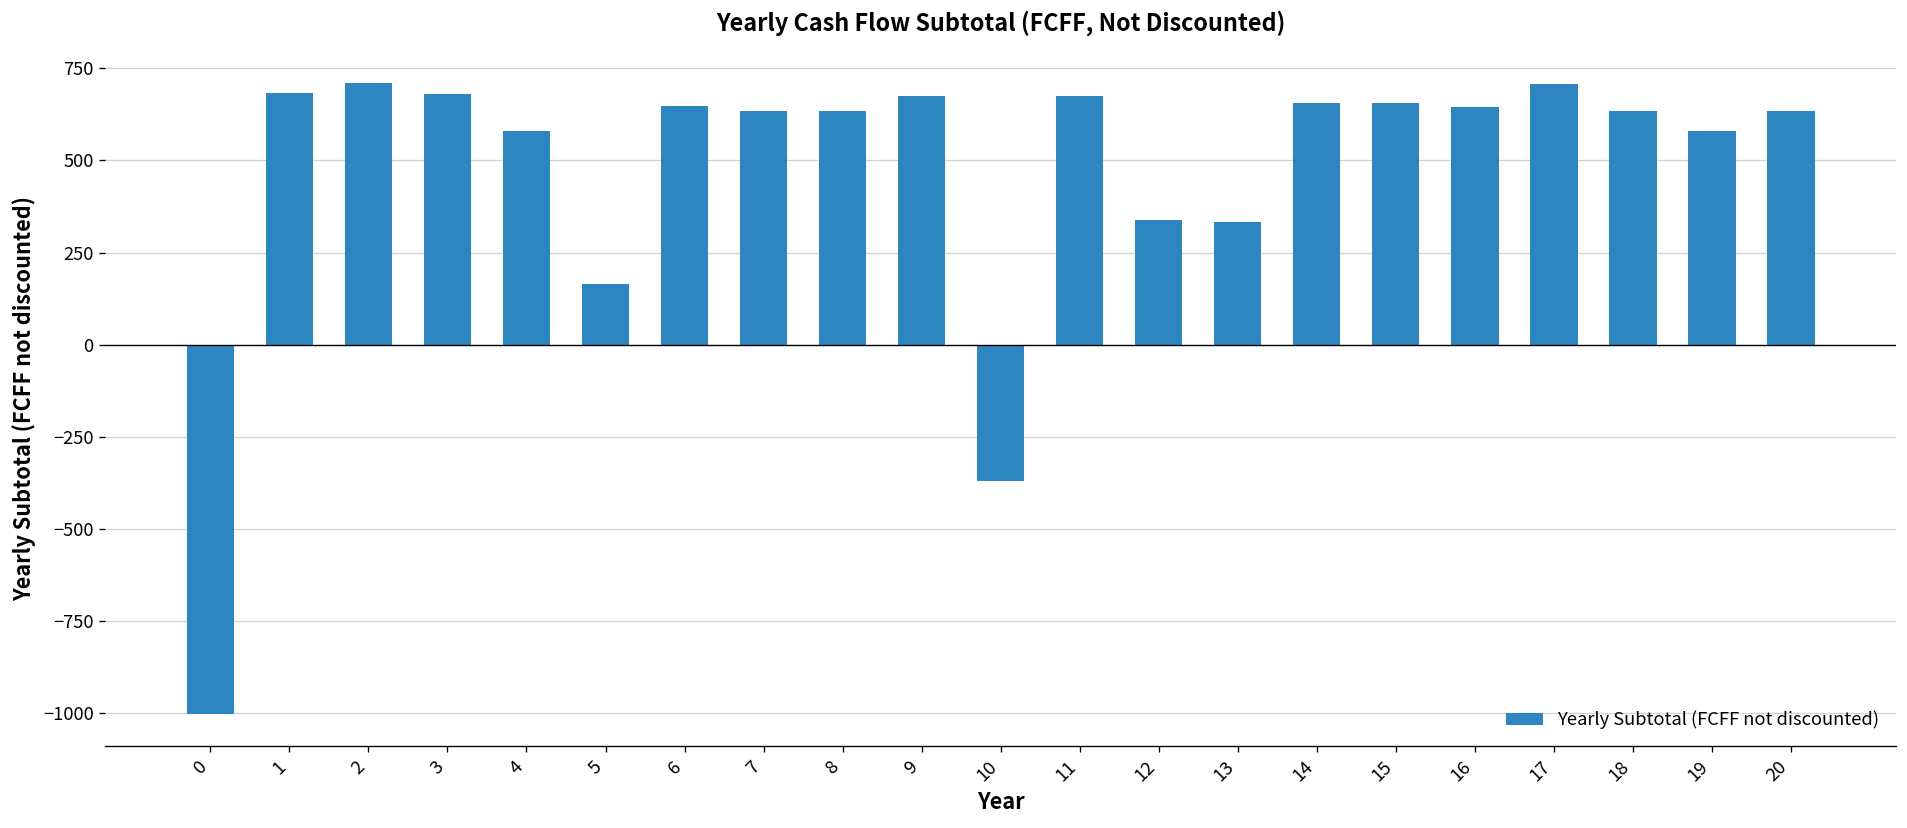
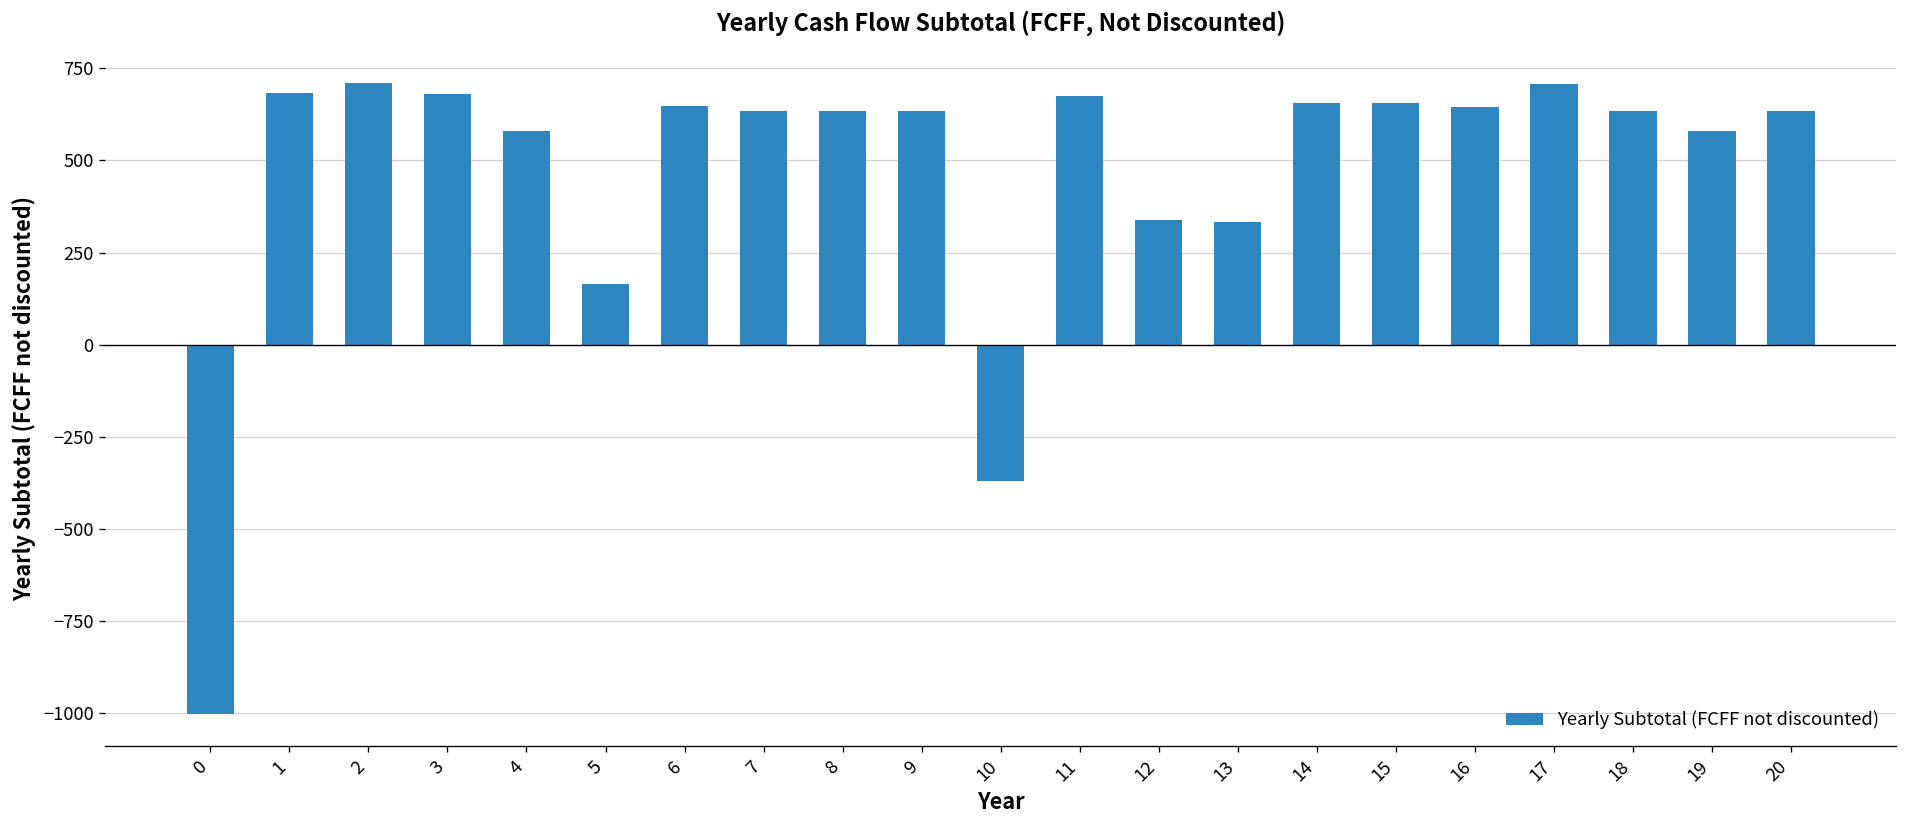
  {
    "0": -1000,
    "1": 680,
    "2": 710,
    "3": 680,
    "4": 580,
    "5": 170,
    "6": 650,
    "7": 630,
    "8": 630,
-   "9": 670,
+   "9": 630,
    "10": -370,
    "11": 670,
    "12": 340,
    "13": 330,
    "14": 660,
    "15": 660,
    "16": 640,
    "17": 710,
    "18": 630,
    "19": 580,
    "20": 630
  }
